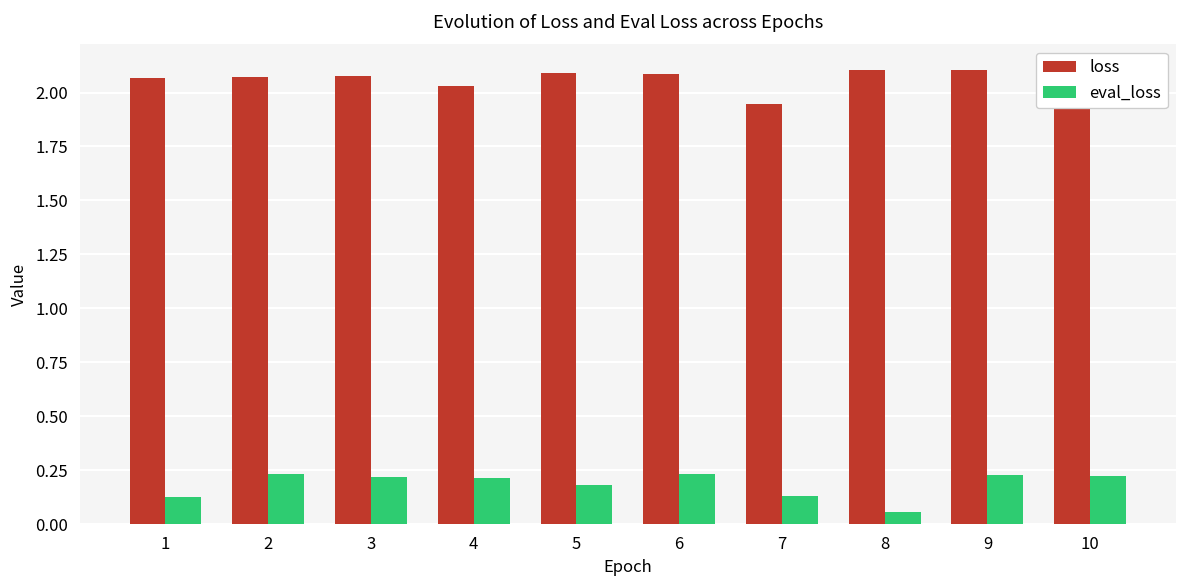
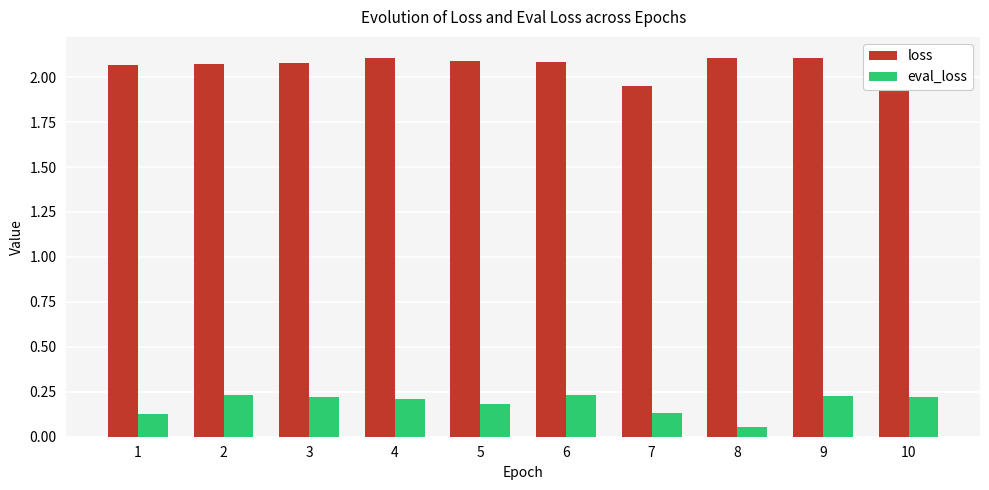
  {
    "loss": {
      "1": 2.07,
      "2": 2.07,
      "3": 2.08,
-     "4": 2.03,
+     "4": 2.10,
      "5": 2.09,
      "6": 2.08,
      "7": 1.95,
      "8": 2.11,
      "9": 2.11
    },
    "eval_loss": {
      "1": 0.13,
      "2": 0.23,
      "3": 0.22,
      "4": 0.21,
      "5": 0.18,
      "6": 0.23,
      "7": 0.13,
      "8": 0.05,
      "9": 0.23,
      "10": 0.22
    }
  }
